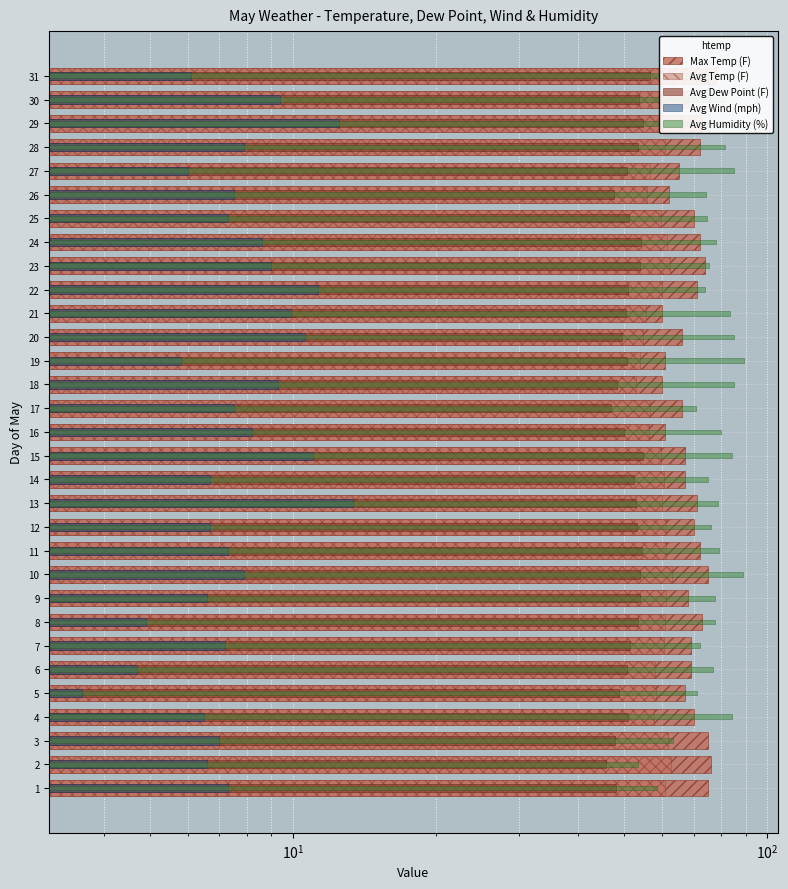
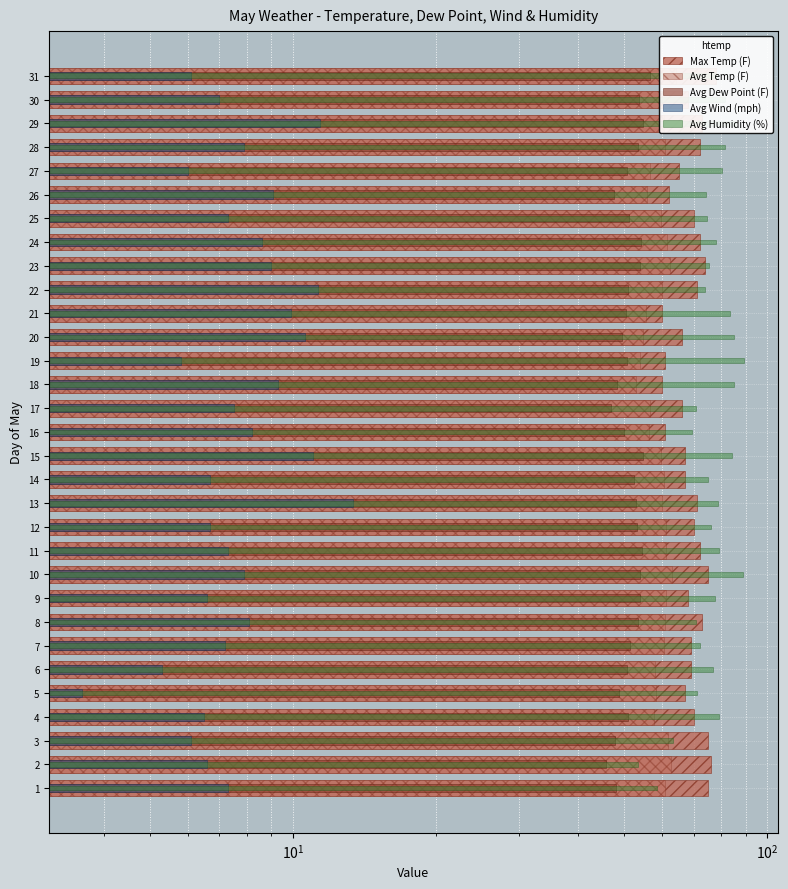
  {
    "Avg Wind (mph)": {
-     "30": 9.4,
-     "29": 12.5,
-     "26": 7.5,
-     "8": 4.9,
-     "6": 4.7,
-     "3": 7.0
+     "30": 7.0,
+     "29": 11.4,
+     "26": 9.1,
+     "8": 8.1,
+     "6": 5.3,
+     "3": 6.1
    },
    "Avg Humidity (%)": {
      "28": 81,
-     "27": 85,
+     "27": 80,
      "26": 74,
      "25": 75,
      "24": 78,
      "23": 76,
      "22": 74,
      "21": 83,
      "20": 85,
      "19": 90,
      "18": 85,
      "17": 71,
-     "16": 80,
+     "16": 70,
      "15": 84,
      "14": 75,
      "13": 79,
      "12": 76,
      "11": 79,
      "10": 89,
      "9": 78,
-     "8": 78,
+     "8": 71,
      "7": 72,
      "6": 77,
      "5": 71,
-     "4": 84
+     "4": 79
    }
  }
